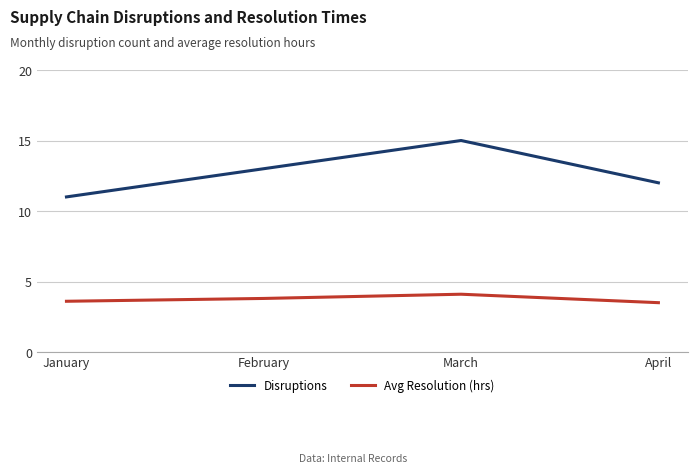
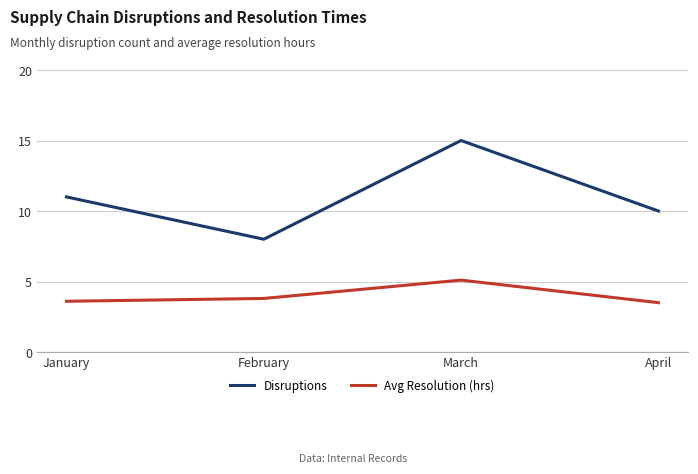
  {
    "Disruptions": {
      "January": 11,
-     "February": 13,
+     "February": 8,
      "March": 15,
-     "April": 12
+     "April": 10
    },
    "Avg Resolution (hrs)": {
      "January": 3.6,
      "February": 3.8,
-     "March": 4.1,
+     "March": 5.1,
      "April": 3.5
    }
  }
